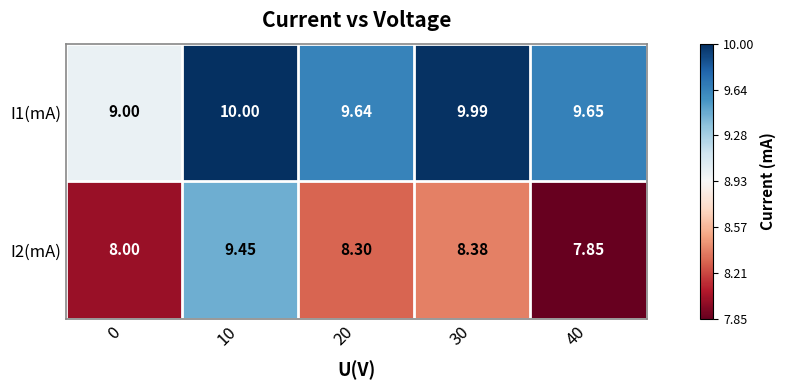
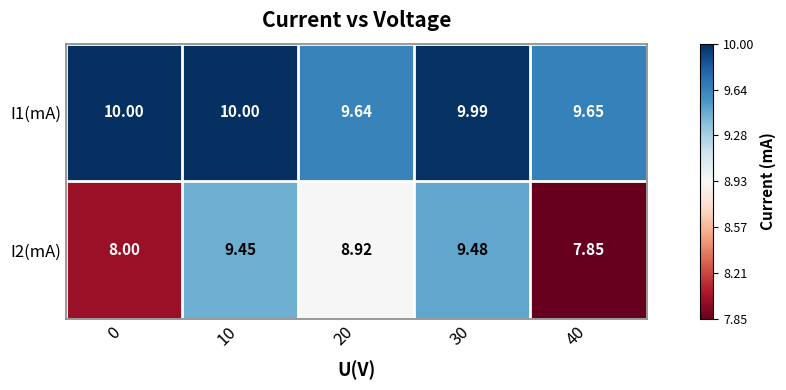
  {
    "I1(mA)": {
-     "0": 9.00,
+     "0": 10.00,
      "10": 10.00,
      "20": 9.64,
      "30": 9.99,
      "40": 9.65
    },
    "I2(mA)": {
      "0": 8.00,
      "10": 9.45,
-     "20": 8.30,
-     "30": 8.38,
+     "20": 8.92,
+     "30": 9.48,
      "40": 7.85
    }
  }
